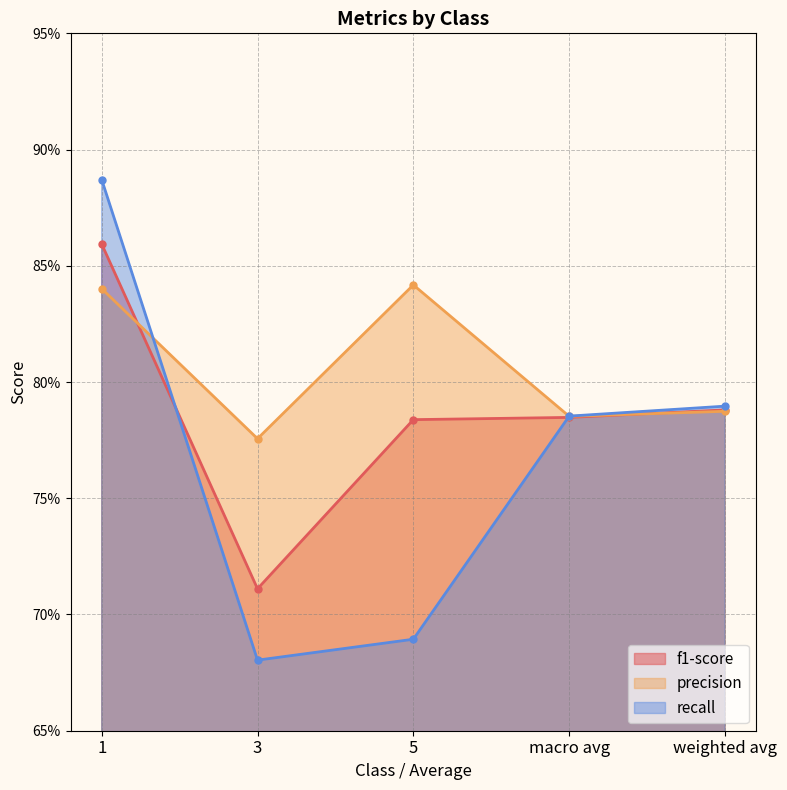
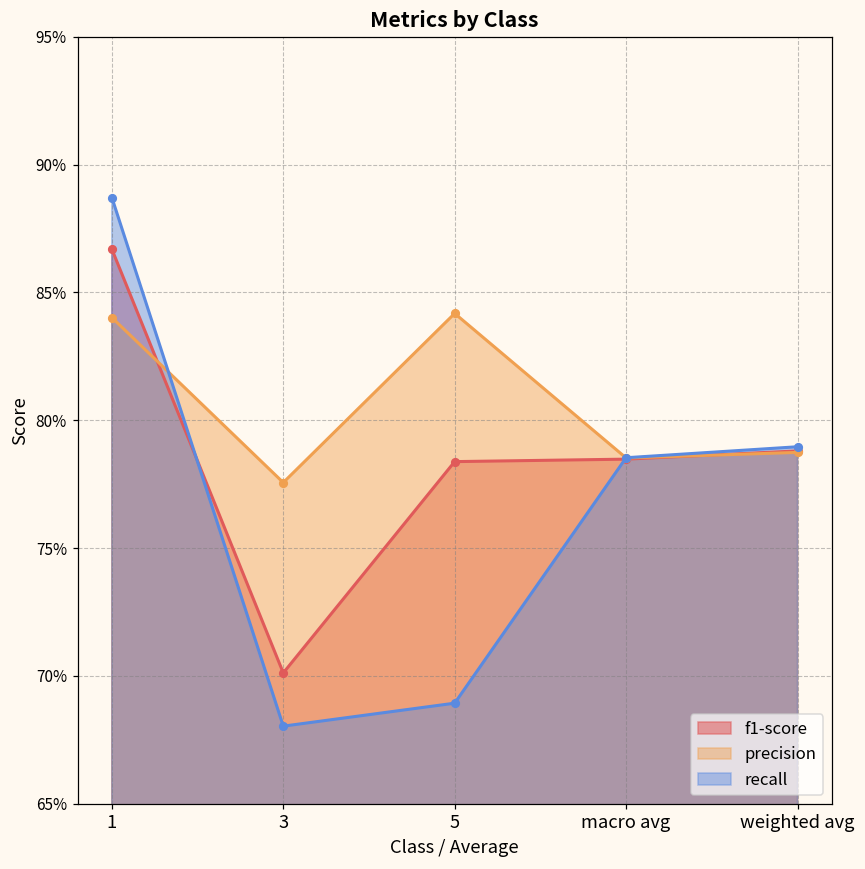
  {
    "f1-score": {
-     "1": "85.9%",
-     "3": "71.1%",
+     "1": "86.7%",
+     "3": "70.1%",
      "5": "78.4%"
    },
    "precision": {
      "1": "84.0%",
      "3": "77.6%",
      "5": "84.2%"
    },
    "recall": {
      "1": "88.7%",
      "3": "68.0%",
      "5": "68.9%",
      "weighted avg": "79.0%"
    }
  }
